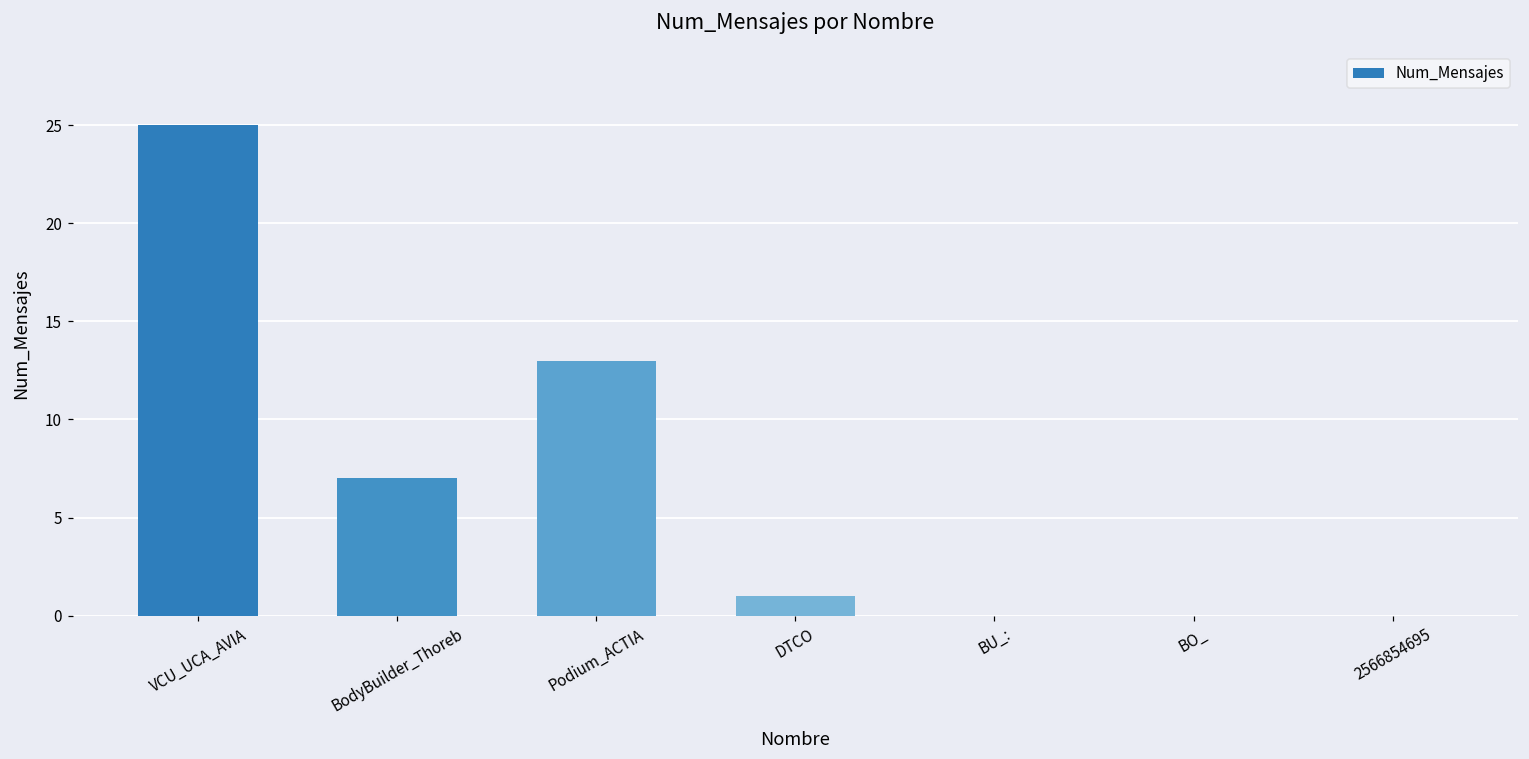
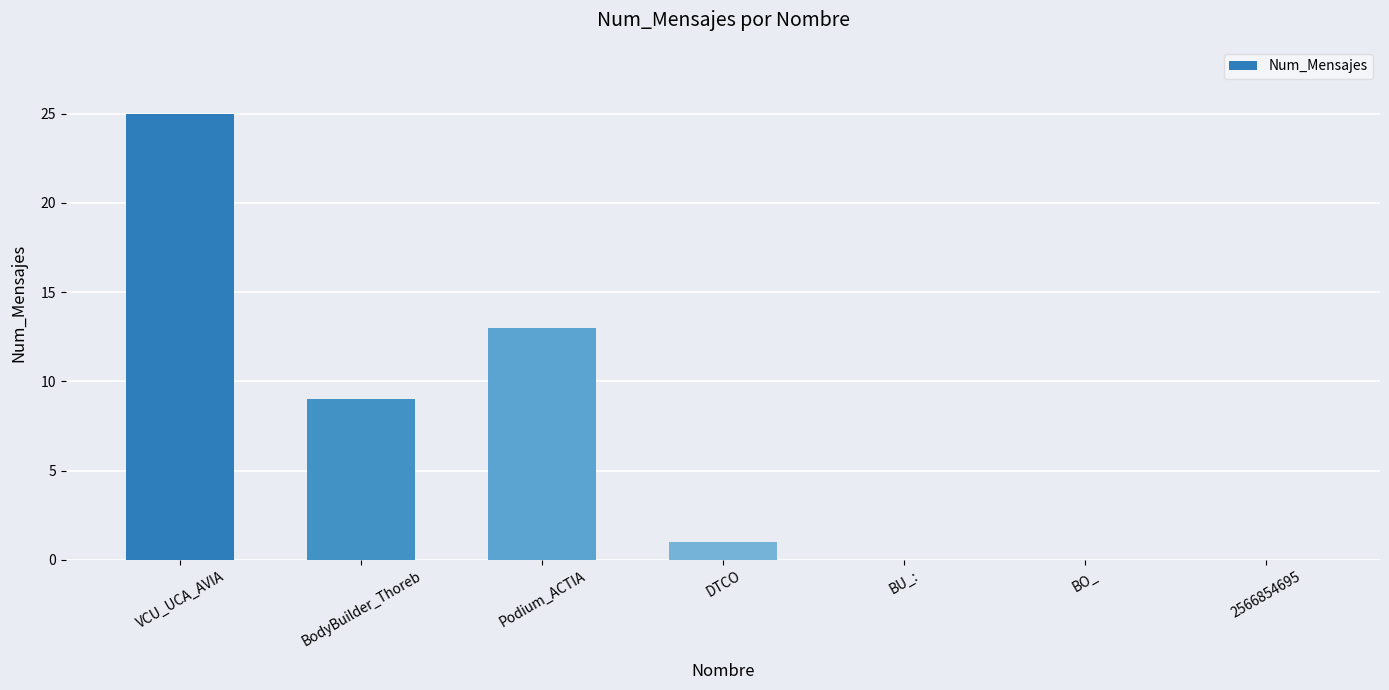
  {
    "VCU_UCA_AVIA": 25,
-   "BodyBuilder_Thoreb": 7,
+   "BodyBuilder_Thoreb": 9,
    "Podium_ACTIA": 13,
    "DTCO": 1,
    "BU_:": 0,
    "BO_": 0,
    "2566854695": 0
  }
